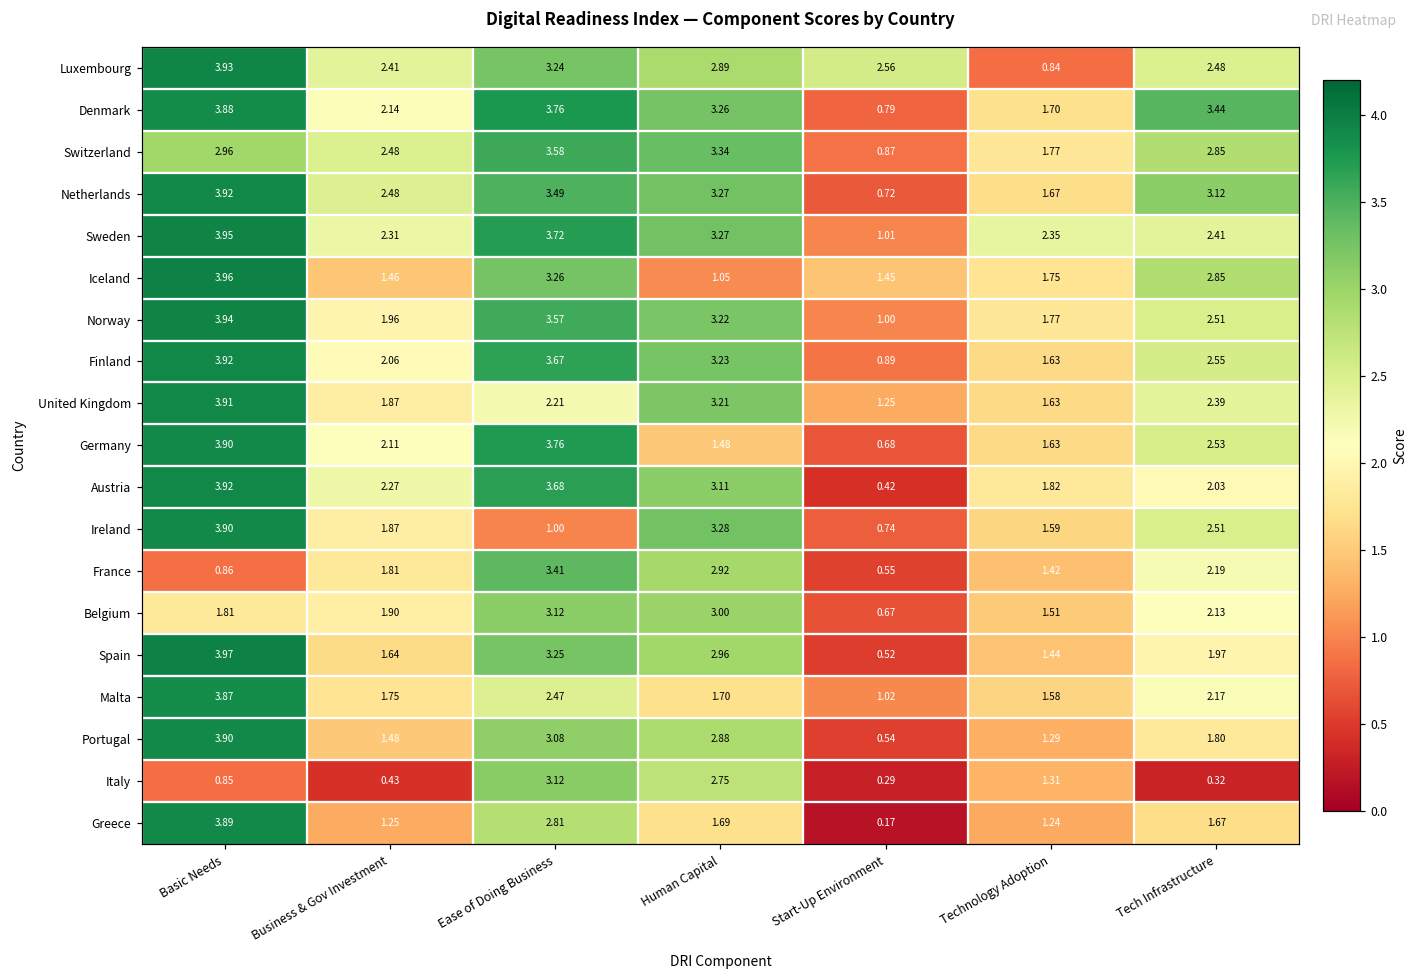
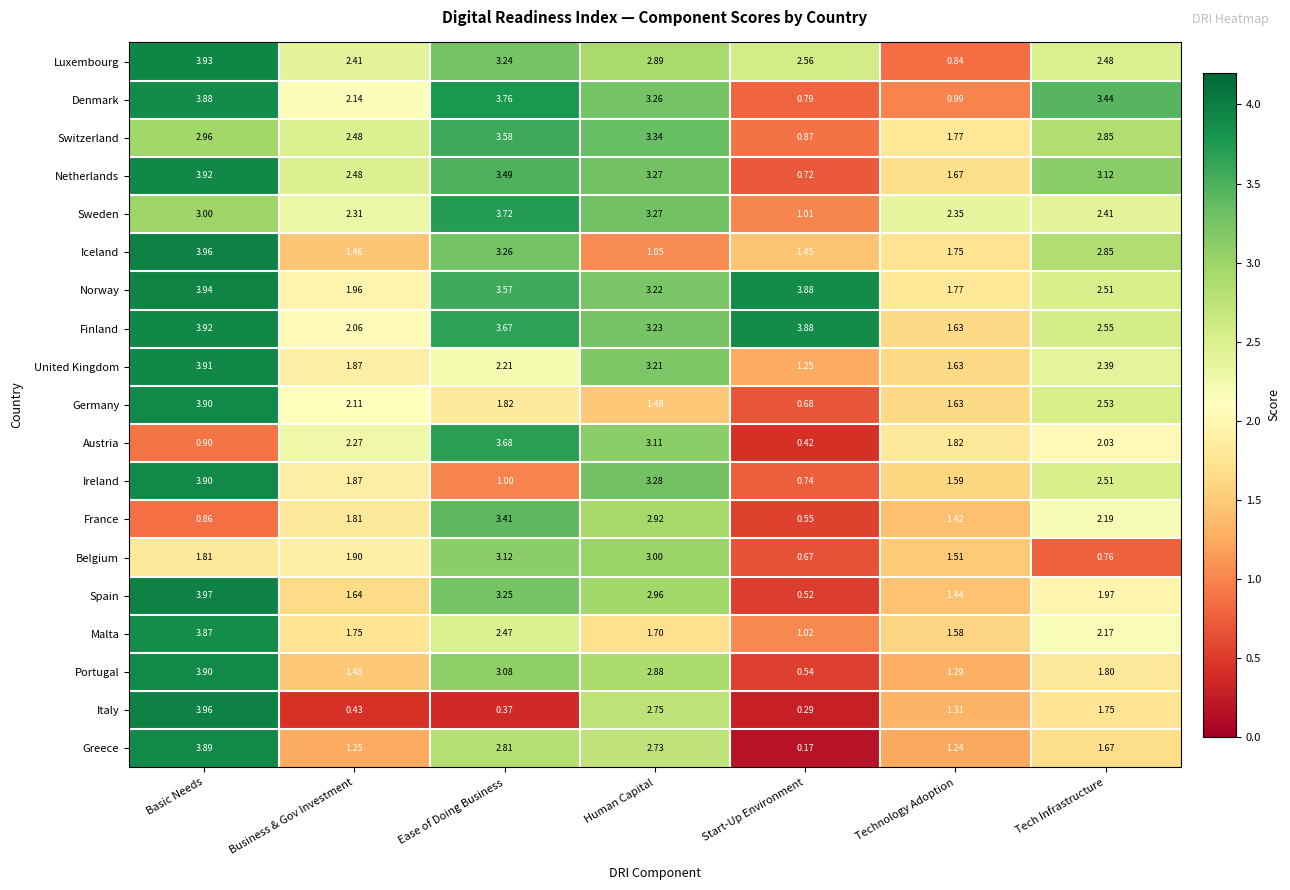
  {
    "Luxembourg": {
      "Basic Needs": 3.93,
      "Business & Gov Investment": 2.41,
      "Ease of Doing Business": 3.24,
      "Human Capital": 2.89,
      "Start-Up Environment": 2.56,
      "Technology Adoption": 0.84,
      "Tech Infrastructure": 2.48
    },
    "Denmark": {
      "Basic Needs": 3.88,
      "Business & Gov Investment": 2.14,
      "Ease of Doing Business": 3.76,
      "Human Capital": 3.26,
      "Start-Up Environment": 0.79,
-     "Technology Adoption": 1.70,
+     "Technology Adoption": 0.99,
      "Tech Infrastructure": 3.44
    },
    "Switzerland": {
      "Basic Needs": 2.96,
      "Business & Gov Investment": 2.48,
      "Ease of Doing Business": 3.58,
      "Human Capital": 3.34,
      "Start-Up Environment": 0.87,
      "Technology Adoption": 1.77,
      "Tech Infrastructure": 2.85
    },
    "Netherlands": {
      "Basic Needs": 3.92,
      "Business & Gov Investment": 2.48,
      "Ease of Doing Business": 3.49,
      "Human Capital": 3.27,
      "Start-Up Environment": 0.72,
      "Technology Adoption": 1.67,
      "Tech Infrastructure": 3.12
    },
    "Sweden": {
-     "Basic Needs": 3.95,
+     "Basic Needs": 3.00,
      "Business & Gov Investment": 2.31,
      "Ease of Doing Business": 3.72,
      "Human Capital": 3.27,
      "Start-Up Environment": 1.01,
      "Technology Adoption": 2.35,
      "Tech Infrastructure": 2.41
    },
    "Iceland": {
      "Basic Needs": 3.96,
      "Business & Gov Investment": 1.46,
      "Ease of Doing Business": 3.26,
      "Human Capital": 1.05,
      "Start-Up Environment": 1.45,
      "Technology Adoption": 1.75,
      "Tech Infrastructure": 2.85
    },
    "Norway": {
      "Basic Needs": 3.94,
      "Business & Gov Investment": 1.96,
      "Ease of Doing Business": 3.57,
      "Human Capital": 3.22,
-     "Start-Up Environment": 1.00,
+     "Start-Up Environment": 3.88,
      "Technology Adoption": 1.77,
      "Tech Infrastructure": 2.51
    },
    "Finland": {
      "Basic Needs": 3.92,
      "Business & Gov Investment": 2.06,
      "Ease of Doing Business": 3.67,
      "Human Capital": 3.23,
-     "Start-Up Environment": 0.89,
+     "Start-Up Environment": 3.88,
      "Technology Adoption": 1.63,
      "Tech Infrastructure": 2.55
    },
    "United Kingdom": {
      "Basic Needs": 3.91,
      "Business & Gov Investment": 1.87,
      "Ease of Doing Business": 2.21,
      "Human Capital": 3.21,
      "Start-Up Environment": 1.25,
      "Technology Adoption": 1.63,
      "Tech Infrastructure": 2.39
    },
    "Germany": {
      "Basic Needs": 3.90,
      "Business & Gov Investment": 2.11,
-     "Ease of Doing Business": 3.76,
+     "Ease of Doing Business": 1.82,
      "Human Capital": 1.48,
      "Start-Up Environment": 0.68,
      "Technology Adoption": 1.63,
      "Tech Infrastructure": 2.53
    },
    "Austria": {
-     "Basic Needs": 3.92,
+     "Basic Needs": 0.90,
      "Business & Gov Investment": 2.27,
      "Ease of Doing Business": 3.68,
      "Human Capital": 3.11,
      "Start-Up Environment": 0.42,
      "Technology Adoption": 1.82,
      "Tech Infrastructure": 2.03
    },
    "Ireland": {
      "Basic Needs": 3.90,
      "Business & Gov Investment": 1.87,
      "Ease of Doing Business": 1.00,
      "Human Capital": 3.28,
      "Start-Up Environment": 0.74,
      "Technology Adoption": 1.59,
      "Tech Infrastructure": 2.51
    },
    "France": {
      "Basic Needs": 0.86,
      "Business & Gov Investment": 1.81,
      "Ease of Doing Business": 3.41,
      "Human Capital": 2.92,
      "Start-Up Environment": 0.55,
      "Technology Adoption": 1.42,
      "Tech Infrastructure": 2.19
    },
    "Belgium": {
      "Basic Needs": 1.81,
      "Business & Gov Investment": 1.90,
      "Ease of Doing Business": 3.12,
      "Human Capital": 3.00,
      "Start-Up Environment": 0.67,
      "Technology Adoption": 1.51,
-     "Tech Infrastructure": 2.13
+     "Tech Infrastructure": 0.76
    },
    "Spain": {
      "Basic Needs": 3.97,
      "Business & Gov Investment": 1.64,
      "Ease of Doing Business": 3.25,
      "Human Capital": 2.96,
      "Start-Up Environment": 0.52,
      "Technology Adoption": 1.44,
      "Tech Infrastructure": 1.97
    },
    "Malta": {
      "Basic Needs": 3.87,
      "Business & Gov Investment": 1.75,
      "Ease of Doing Business": 2.47,
      "Human Capital": 1.70,
      "Start-Up Environment": 1.02,
      "Technology Adoption": 1.58,
      "Tech Infrastructure": 2.17
    },
    "Portugal": {
      "Basic Needs": 3.90,
      "Business & Gov Investment": 1.48,
      "Ease of Doing Business": 3.08,
      "Human Capital": 2.88,
      "Start-Up Environment": 0.54,
      "Technology Adoption": 1.29,
      "Tech Infrastructure": 1.80
    },
    "Italy": {
-     "Basic Needs": 0.85,
+     "Basic Needs": 3.96,
      "Business & Gov Investment": 0.43,
-     "Ease of Doing Business": 3.12,
+     "Ease of Doing Business": 0.37,
      "Human Capital": 2.75,
      "Start-Up Environment": 0.29,
      "Technology Adoption": 1.31,
-     "Tech Infrastructure": 0.32
+     "Tech Infrastructure": 1.75
    },
    "Greece": {
      "Basic Needs": 3.89,
      "Business & Gov Investment": 1.25,
      "Ease of Doing Business": 2.81,
-     "Human Capital": 1.69,
+     "Human Capital": 2.73,
      "Start-Up Environment": 0.17,
      "Technology Adoption": 1.24,
      "Tech Infrastructure": 1.67
    }
  }
